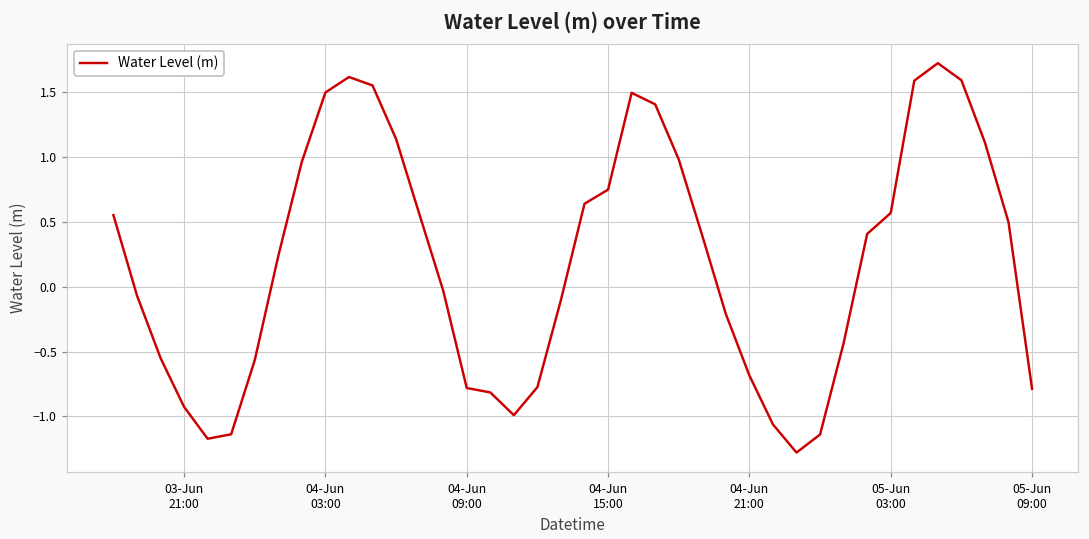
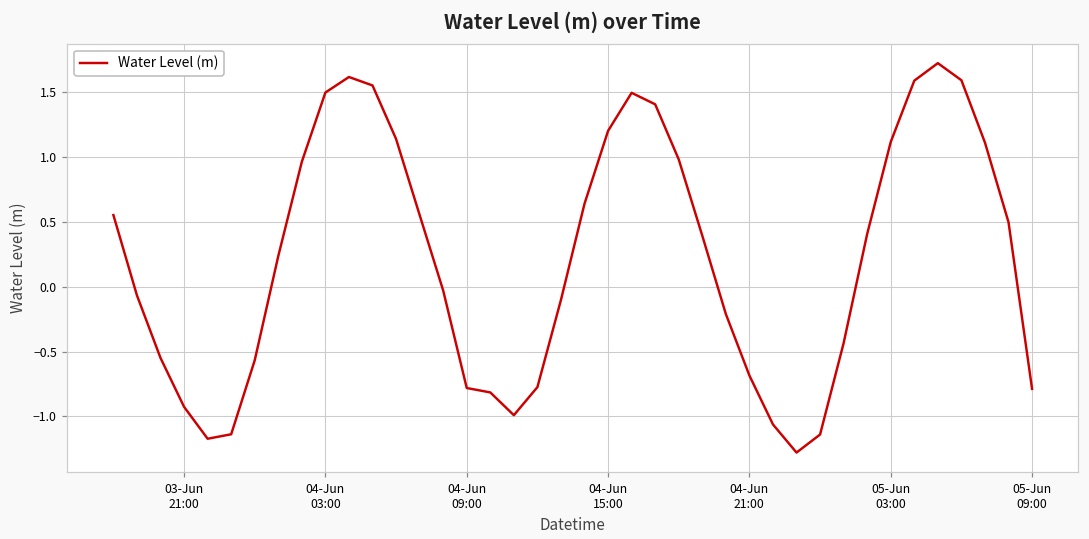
  {
    "03-Jun 21:00": -0.93,
    "04-Jun 03:00": 1.50,
    "04-Jun 09:00": -0.78,
-   "04-Jun 15:00": 0.75,
+   "04-Jun 15:00": 1.20,
    "04-Jun 21:00": -0.68,
-   "05-Jun 03:00": 0.57,
+   "05-Jun 03:00": 1.12,
    "05-Jun 09:00": -0.79
  }
